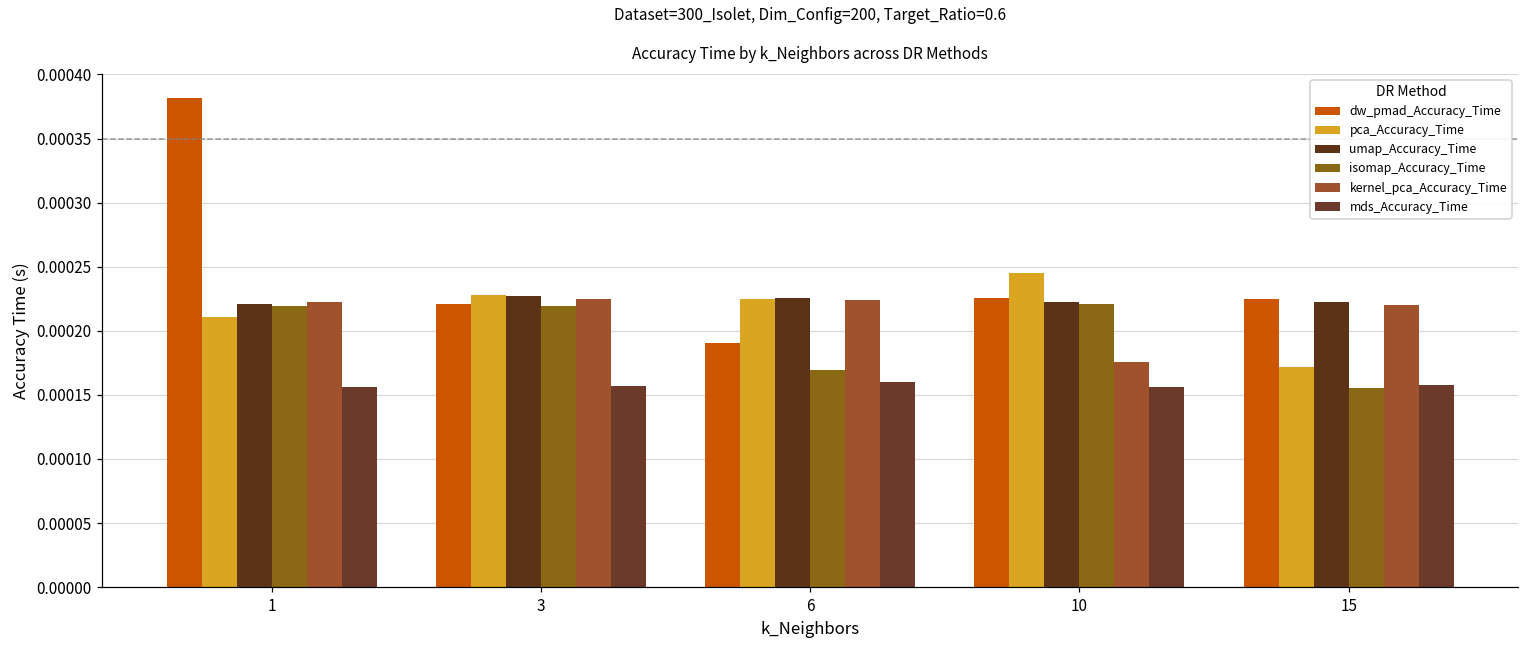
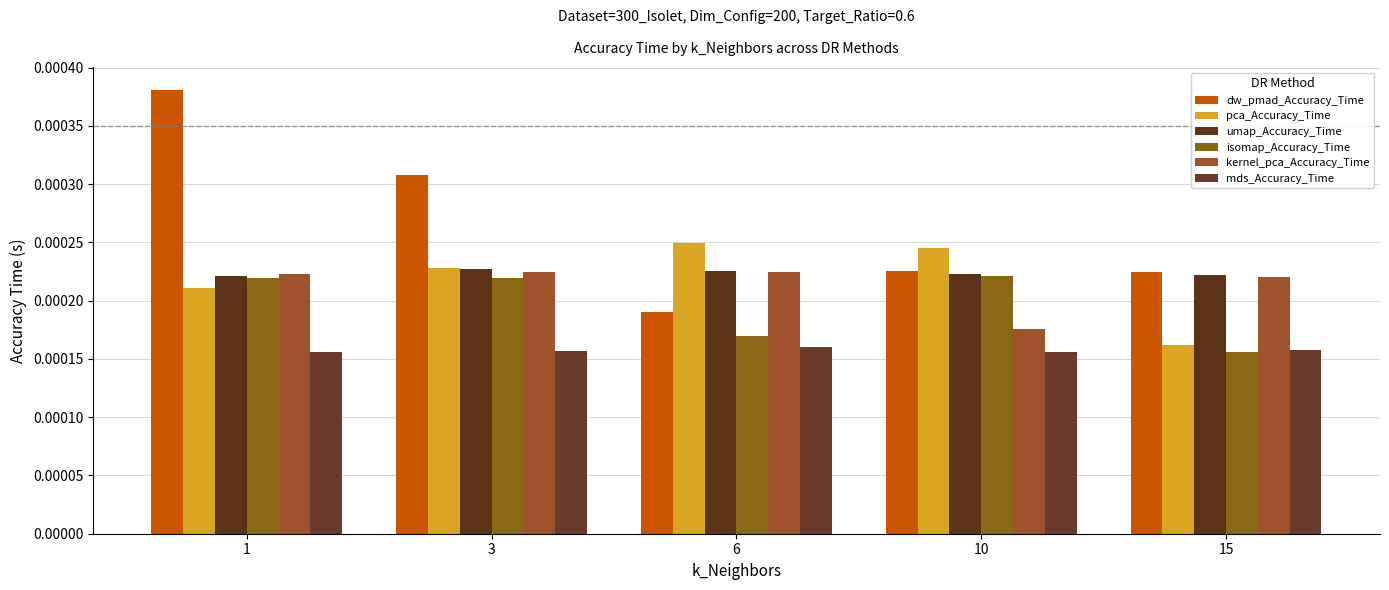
  {
    "dw_pmad_Accuracy_Time": {
      "1": 0.000381,
-     "3": 0.000221,
+     "3": 0.000308,
      "6": 0.000190,
      "10": 0.000225,
      "15": 0.000224
    },
    "pca_Accuracy_Time": {
      "1": 0.000211,
      "3": 0.000228,
-     "6": 0.000224,
+     "6": 0.000249,
      "10": 0.000245,
-     "15": 0.000172
+     "15": 0.000162
    }
  }
